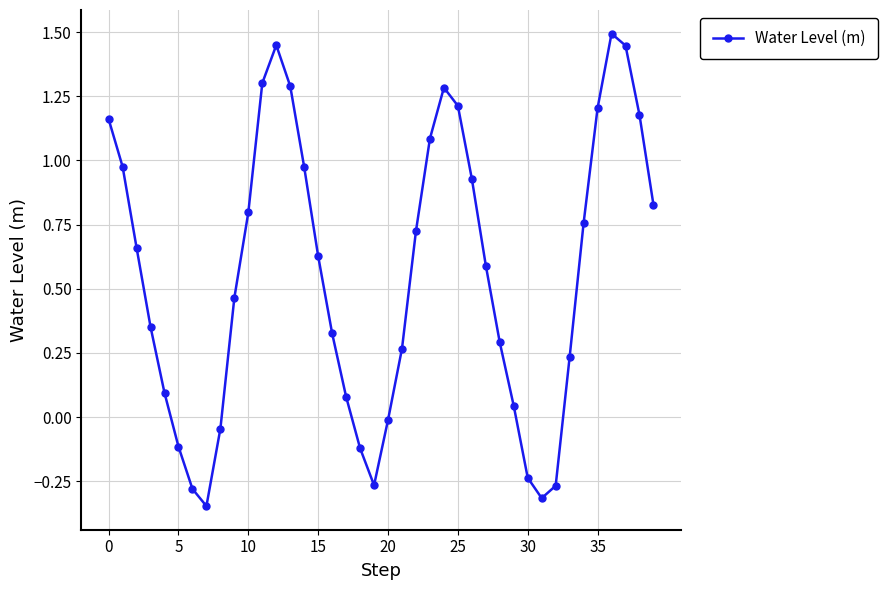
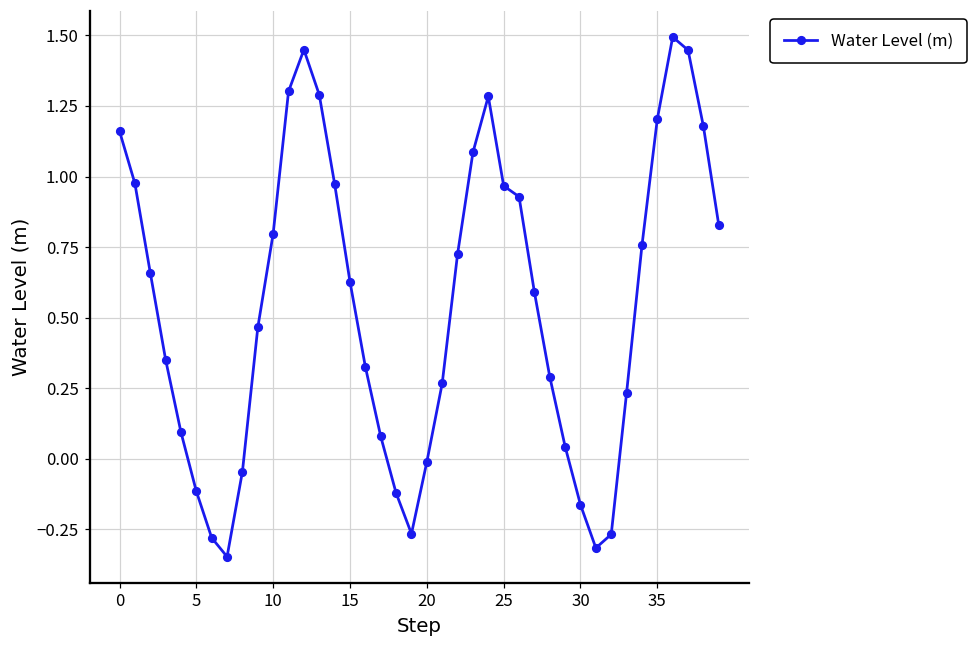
  {
    "0": 1.16,
    "5": -0.12,
    "10": 0.80,
    "15": 0.63,
    "20": -0.01,
-   "25": 1.21,
-   "30": -0.24,
+   "25": 0.97,
+   "30": -0.16,
    "35": 1.20
  }
